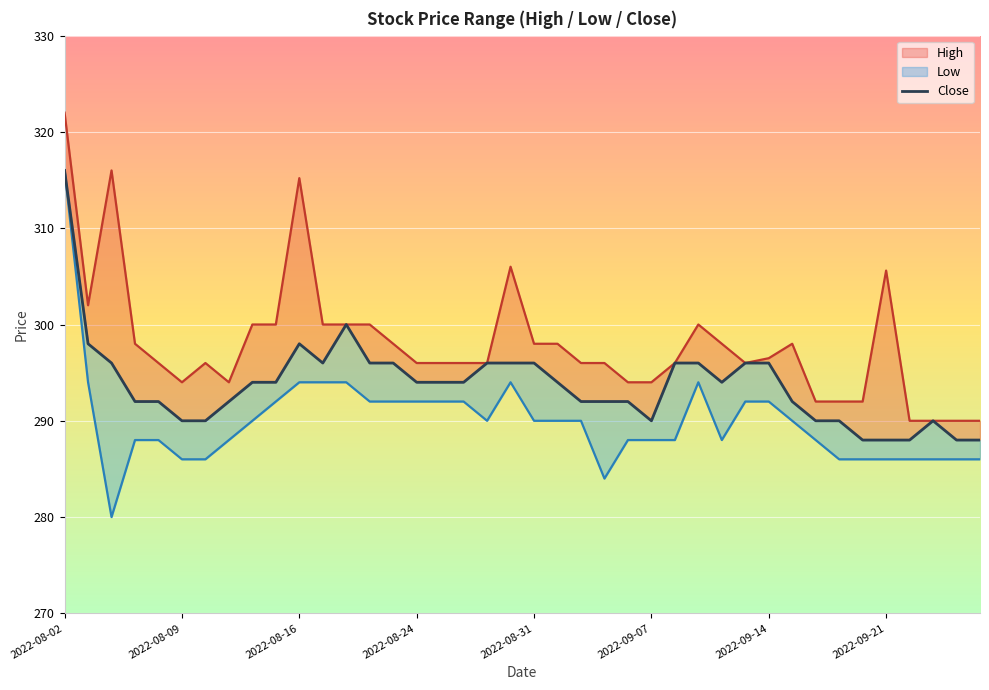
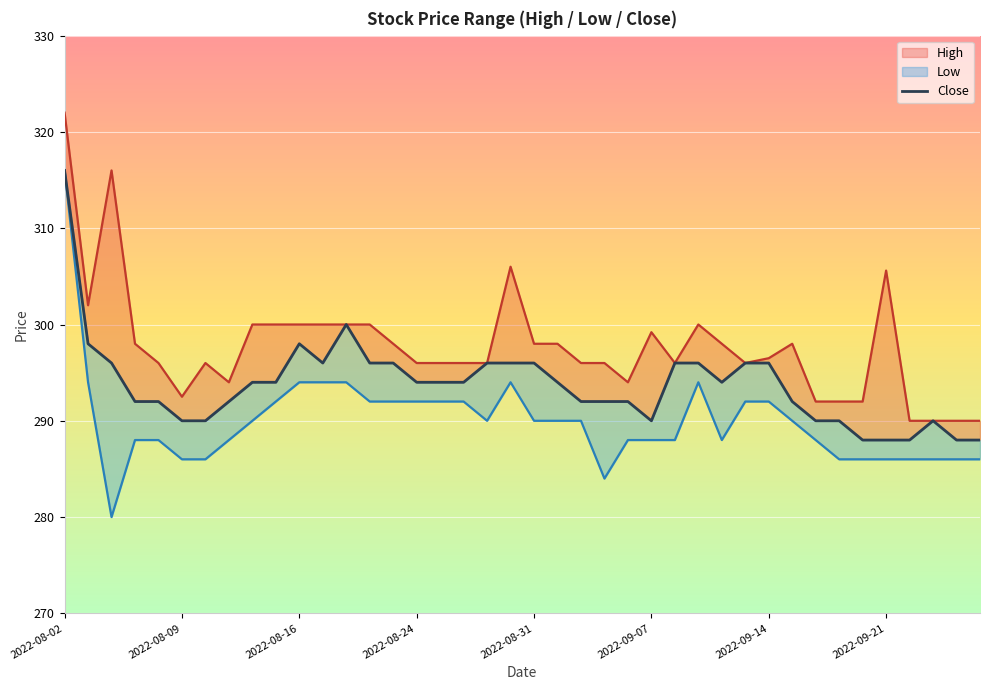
  {
    "High": {
      "2022-08-02": 322,
-     "2022-08-09": 294,
-     "2022-08-16": 315,
+     "2022-08-09": 293,
+     "2022-08-16": 300,
      "2022-08-24": 296,
      "2022-08-31": 298,
-     "2022-09-07": 294,
+     "2022-09-07": 299,
      "2022-09-14": 297,
      "2022-09-21": 306
    }
  }
